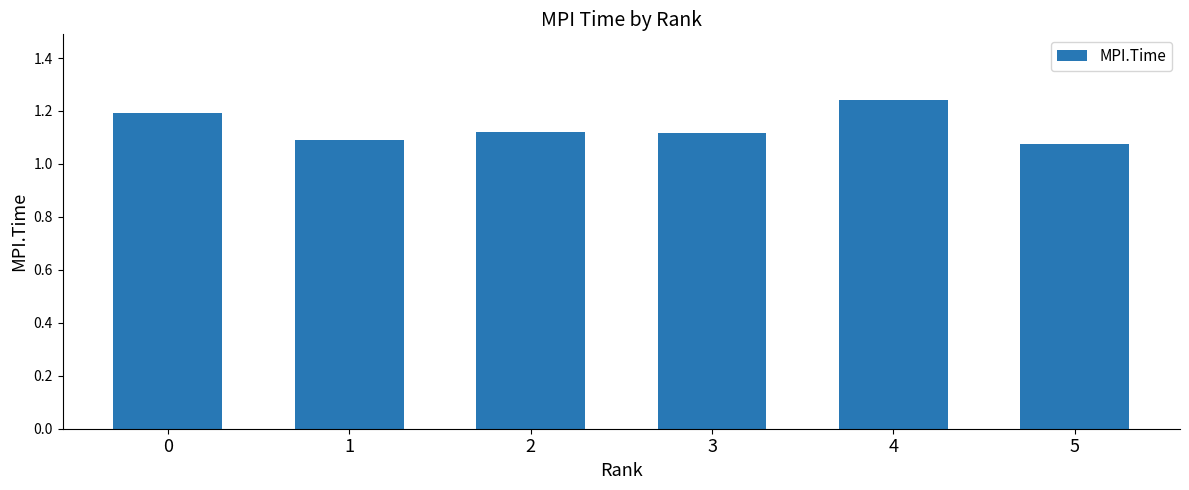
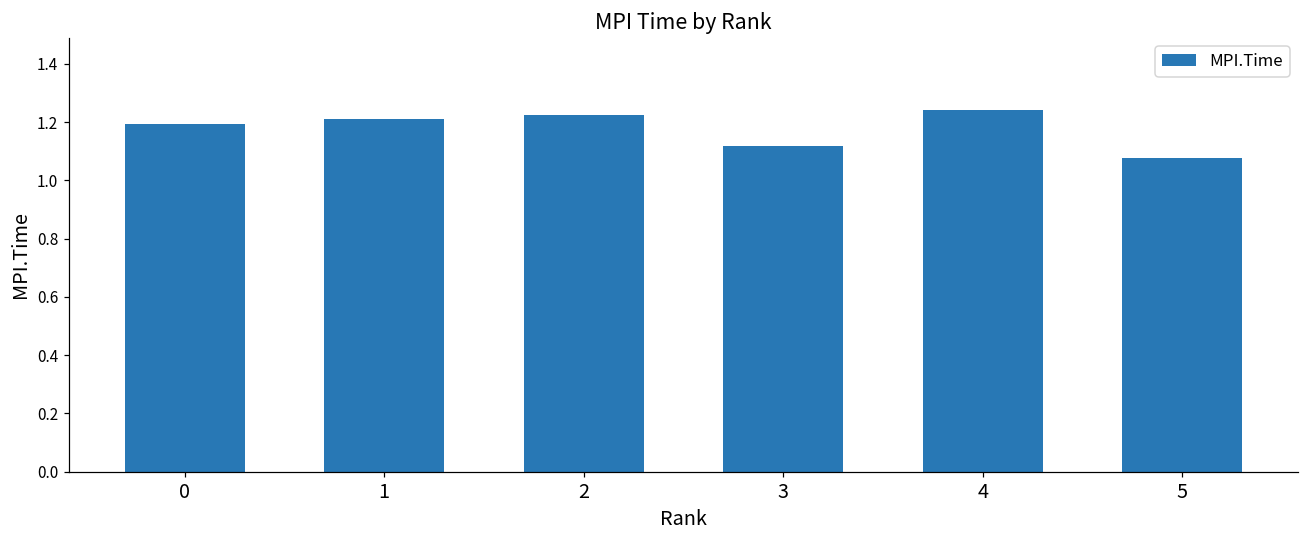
  {
    "0": 1.19,
-   "1": 1.09,
-   "2": 1.12,
+   "1": 1.21,
+   "2": 1.22,
    "3": 1.12,
    "4": 1.24,
    "5": 1.08
  }
